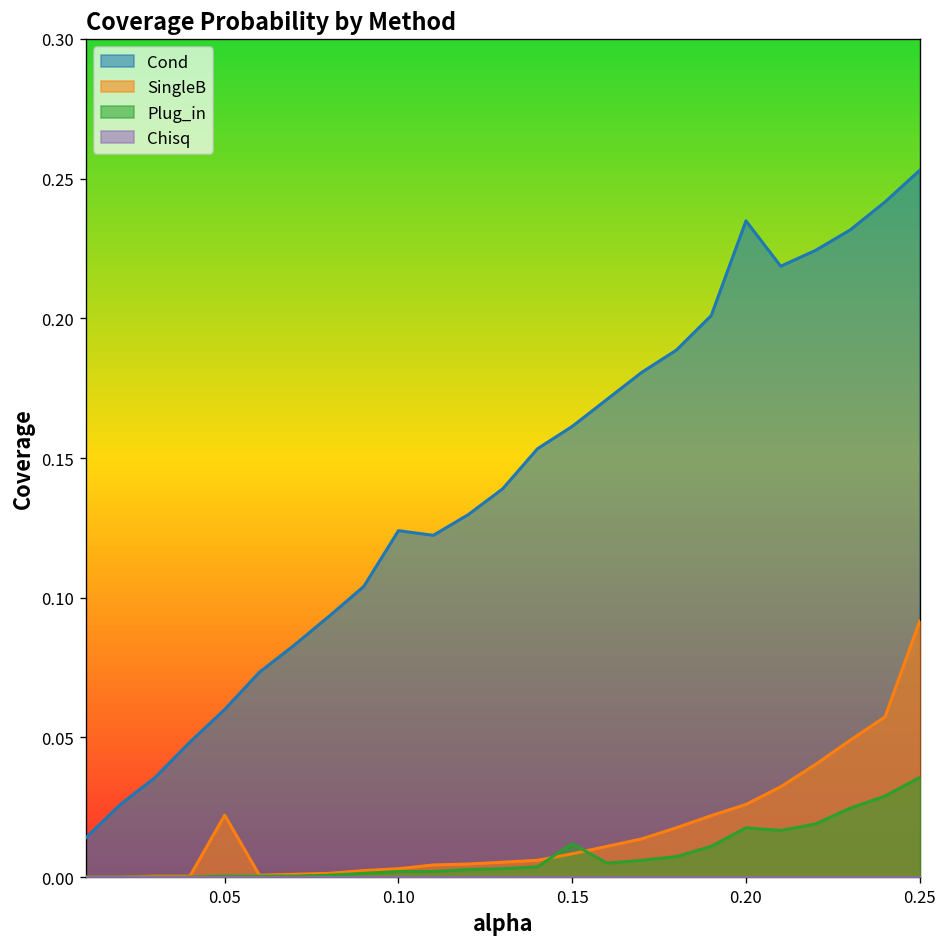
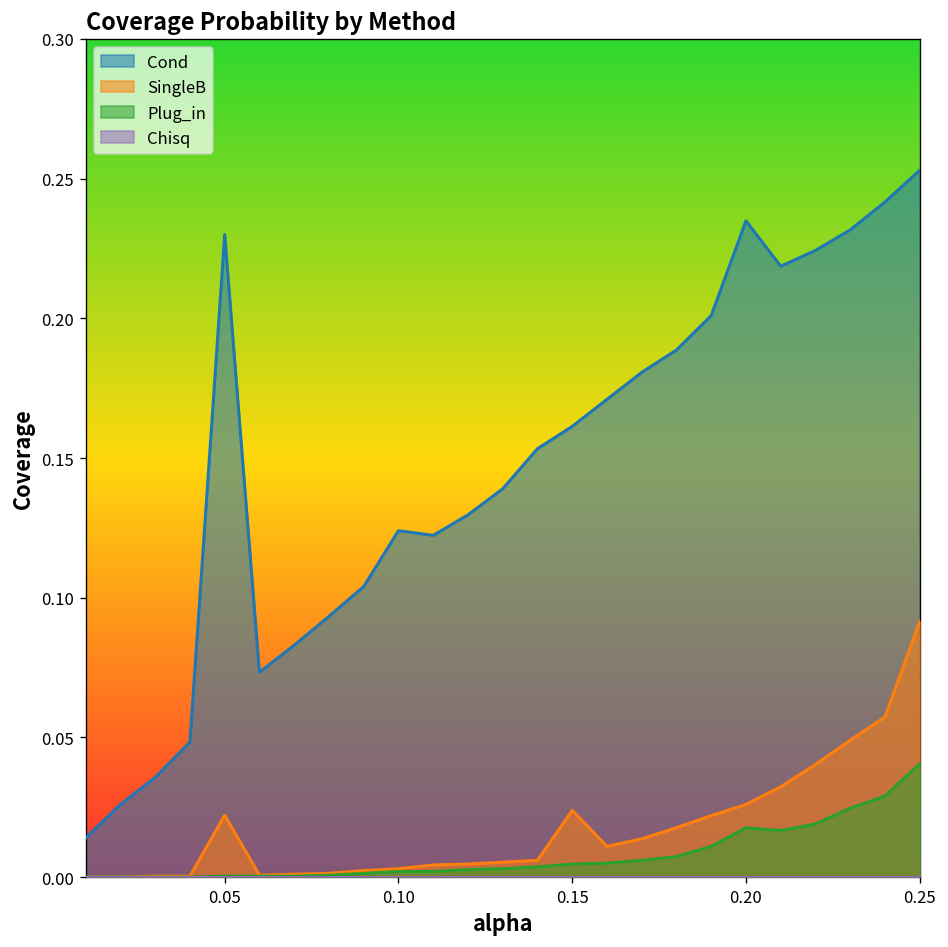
  {
    "Cond": {
-     "0.05": 0.06,
+     "0.05": 0.23,
      "0.10": 0.124,
      "0.15": 0.161,
      "0.20": 0.235,
      "0.25": 0.253
    },
    "SingleB": {
      "0.05": 0.022,
-     "0.15": 0.008,
+     "0.15": 0.024,
      "0.20": 0.026,
      "0.25": 0.092
    },
    "Plug_in": {
-     "0.15": 0.012,
+     "0.15": 0.005,
      "0.20": 0.018,
-     "0.25": 0.036
+     "0.25": 0.041
    },
    "Chisq": {
      "0.10": 0.000,
      "0.15": 0.000,
      "0.20": 0.000,
      "0.25": 0.000
    }
  }
